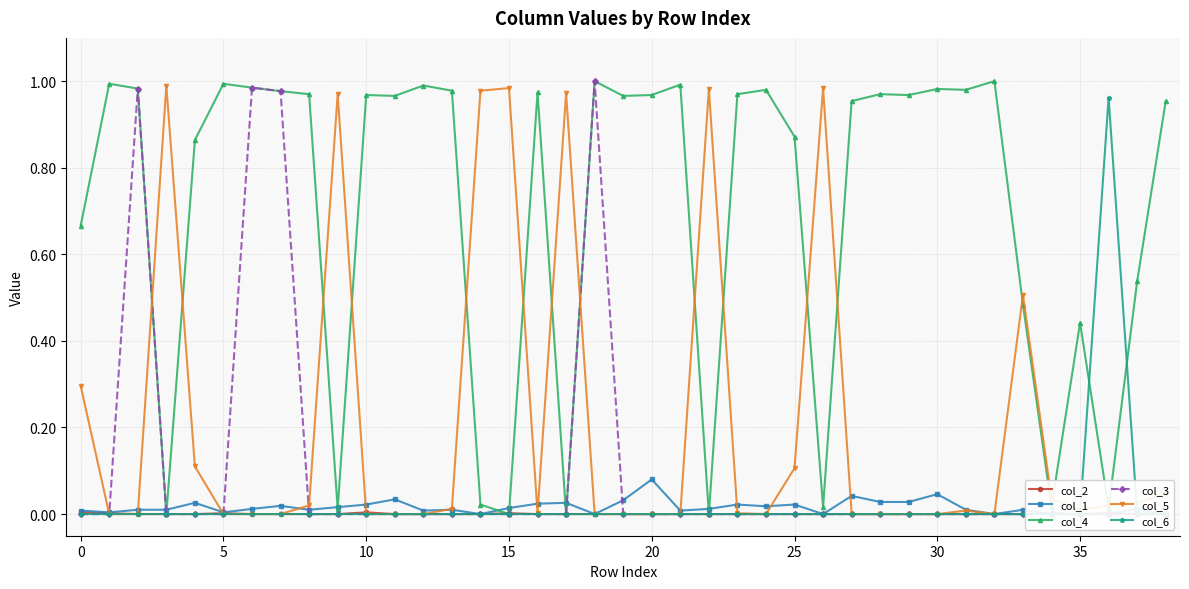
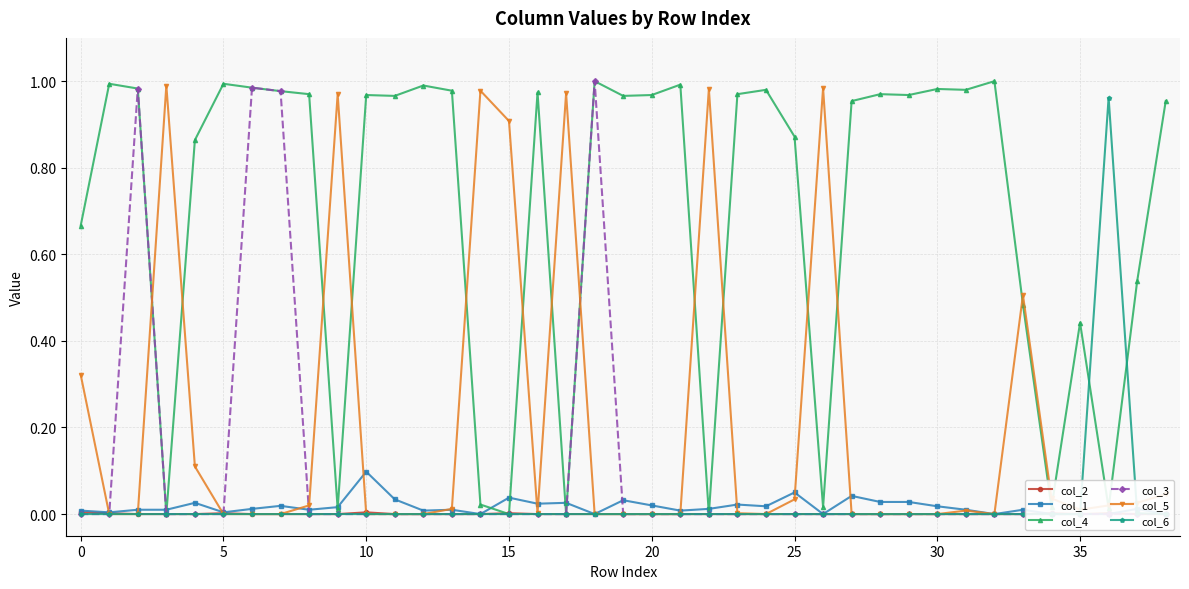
  {
    "col_1": {
-     "10": 0.02,
-     "15": 0.01,
-     "20": 0.08,
-     "25": 0.02,
-     "30": 0.05
+     "10": 0.10,
+     "15": 0.04,
+     "20": 0.02,
+     "25": 0.05,
+     "30": 0.02
    },
    "col_5": {
-     "0": 0.30,
-     "15": 0.98,
-     "25": 0.11
+     "0": 0.32,
+     "15": 0.91,
+     "25": 0.03
    }
  }
